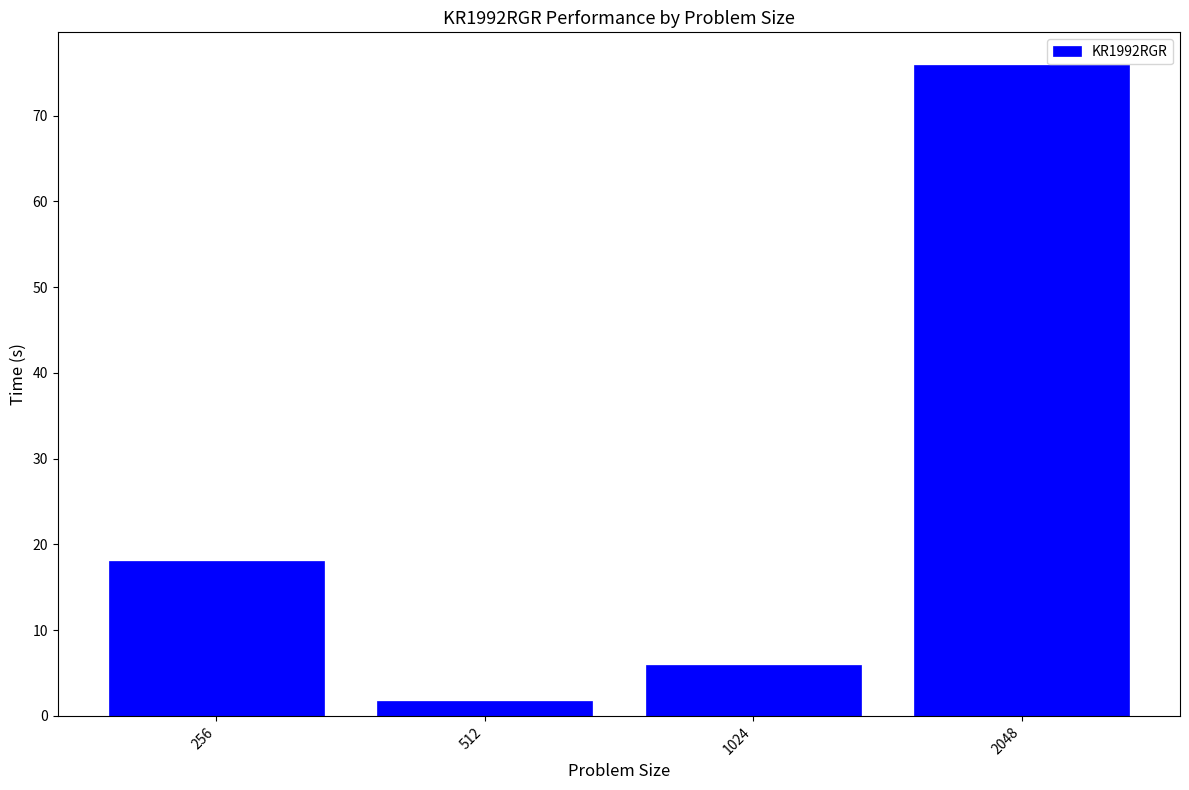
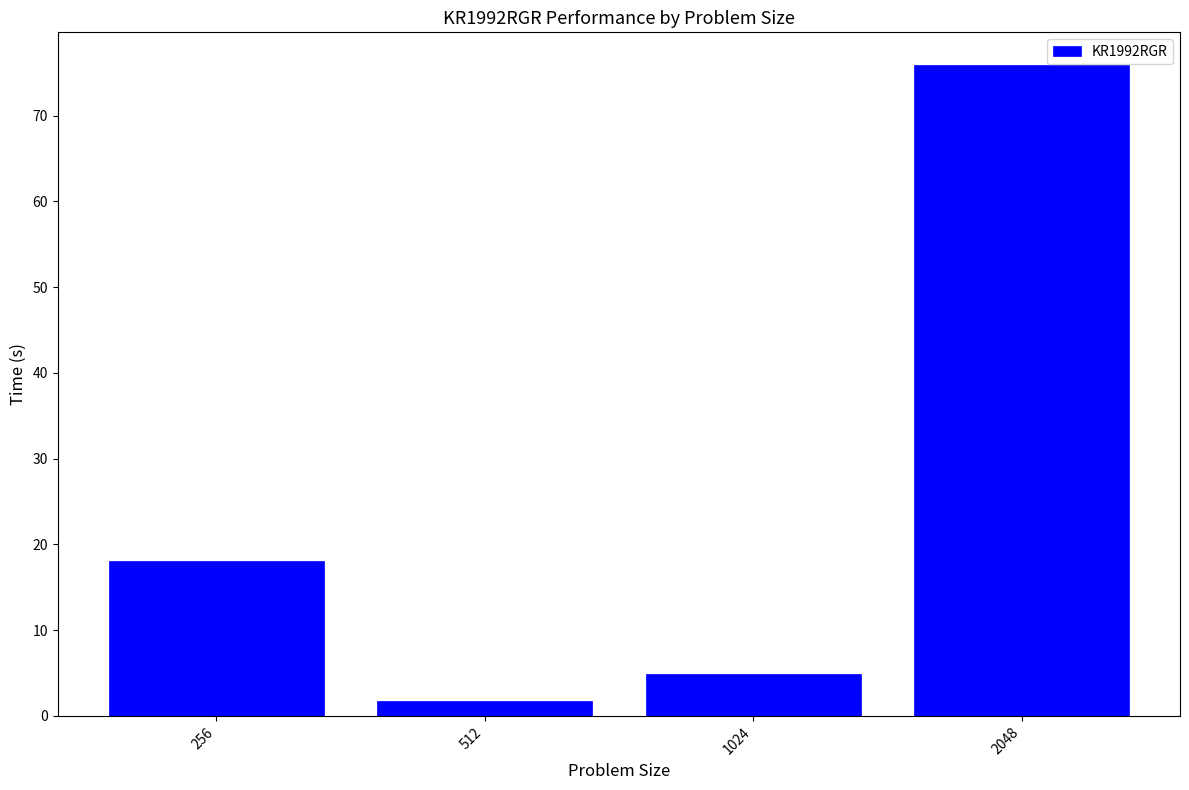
  {
    "256": 18,
    "512": 2,
-   "1024": 6,
+   "1024": 5,
    "2048": 76
  }
